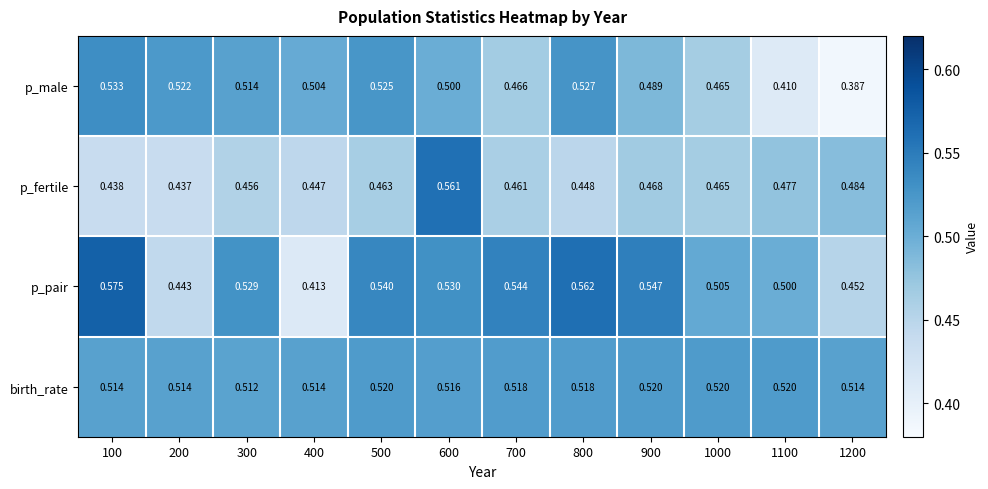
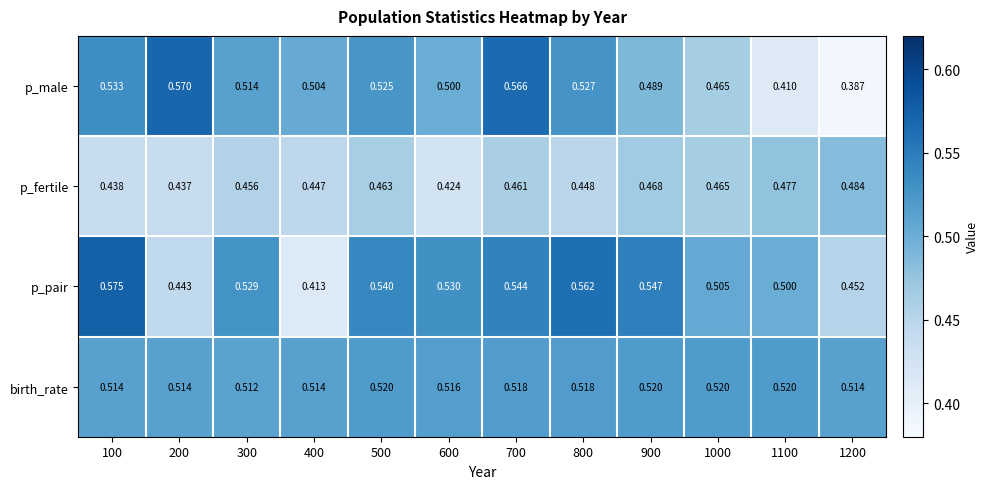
  {
    "p_male": {
      "100": 0.533,
-     "200": 0.522,
+     "200": 0.570,
      "300": 0.514,
      "400": 0.504,
      "500": 0.525,
      "600": 0.500,
-     "700": 0.466,
+     "700": 0.566,
      "800": 0.527,
      "900": 0.489,
      "1000": 0.465,
      "1100": 0.410,
      "1200": 0.387
    },
    "p_fertile": {
      "100": 0.438,
      "200": 0.437,
      "300": 0.456,
      "400": 0.447,
      "500": 0.463,
-     "600": 0.561,
+     "600": 0.424,
      "700": 0.461,
      "800": 0.448,
      "900": 0.468,
      "1000": 0.465,
      "1100": 0.477,
      "1200": 0.484
    },
    "p_pair": {
      "100": 0.575,
      "200": 0.443,
      "300": 0.529,
      "400": 0.413,
      "500": 0.540,
      "600": 0.530,
      "700": 0.544,
      "800": 0.562,
      "900": 0.547,
      "1000": 0.505,
      "1100": 0.500,
      "1200": 0.452
    },
    "birth_rate": {
      "100": 0.514,
      "200": 0.514,
      "300": 0.512,
      "400": 0.514,
      "500": 0.520,
      "600": 0.516,
      "700": 0.518,
      "800": 0.518,
      "900": 0.520,
      "1000": 0.520,
      "1100": 0.520,
      "1200": 0.514
    }
  }
